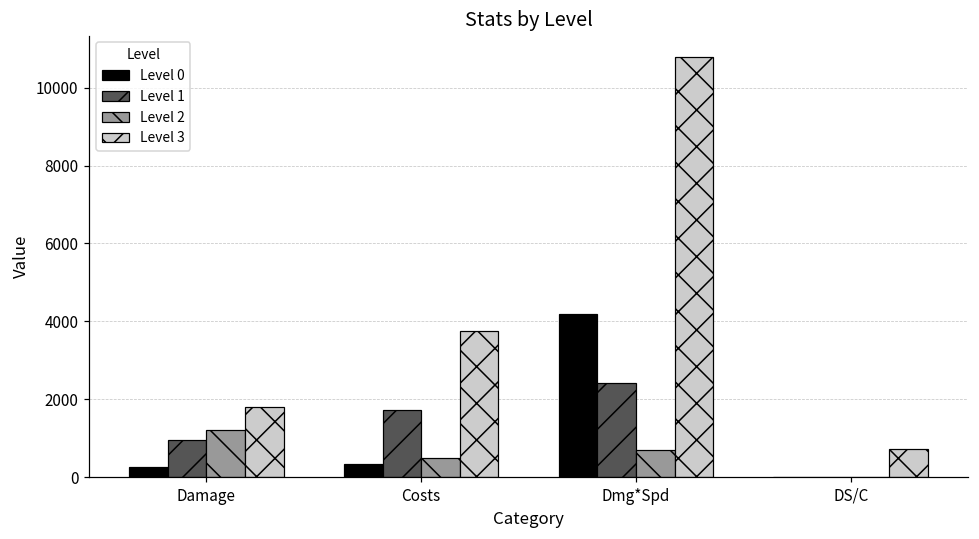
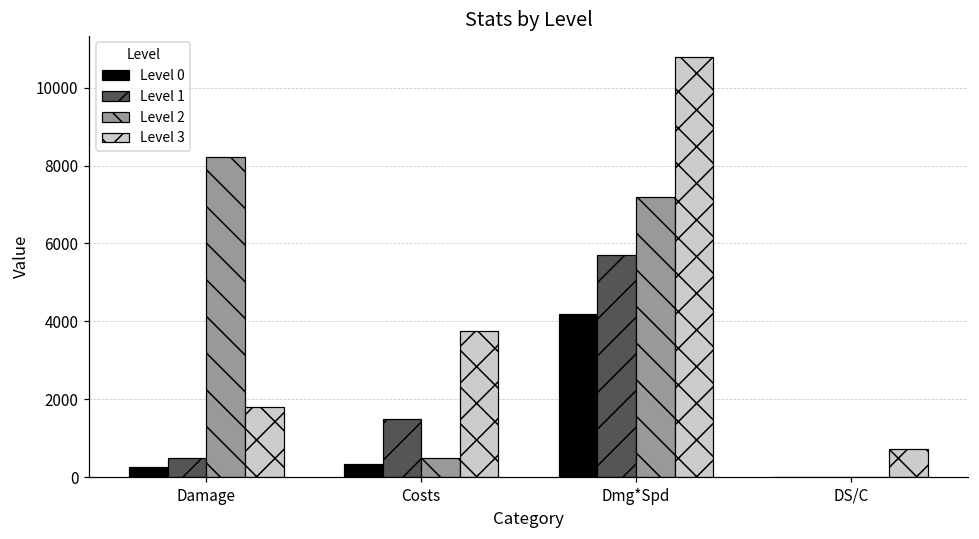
  {
    "Level 0": {
      "Damage": 300,
      "Costs": 300,
      "Dmg*Spd": 4200
    },
    "Level 1": {
-     "Damage": 1000,
-     "Costs": 1700,
-     "Dmg*Spd": 2400
+     "Damage": 500,
+     "Costs": 1500,
+     "Dmg*Spd": 5700
    },
    "Level 2": {
-     "Damage": 1200,
+     "Damage": 8200,
      "Costs": 500,
-     "Dmg*Spd": 700
+     "Dmg*Spd": 7200
    },
    "Level 3": {
      "Damage": 1800,
      "Costs": 3700,
      "Dmg*Spd": 10800,
      "DS/C": 700
    }
  }
